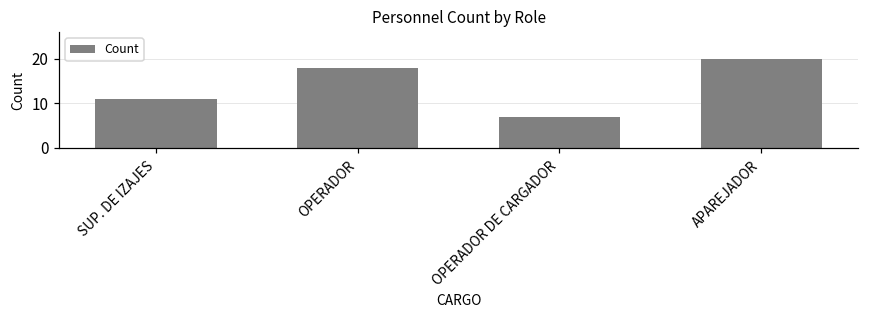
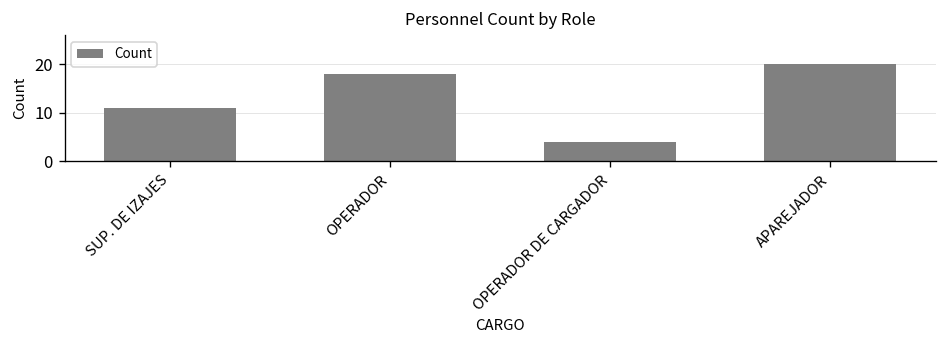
  {
    "SUP. DE IZAJES": 11,
    "OPERADOR": 18,
-   "OPERADOR DE CARGADOR": 7,
+   "OPERADOR DE CARGADOR": 4,
    "APAREJADOR": 20
  }
